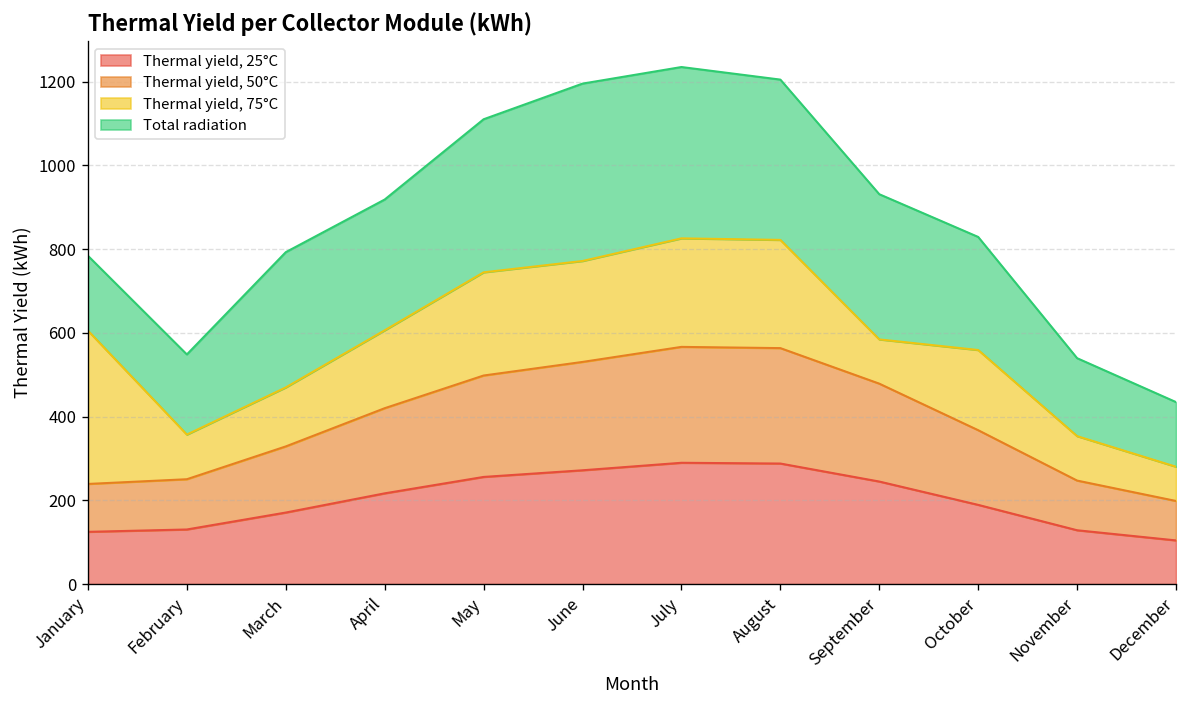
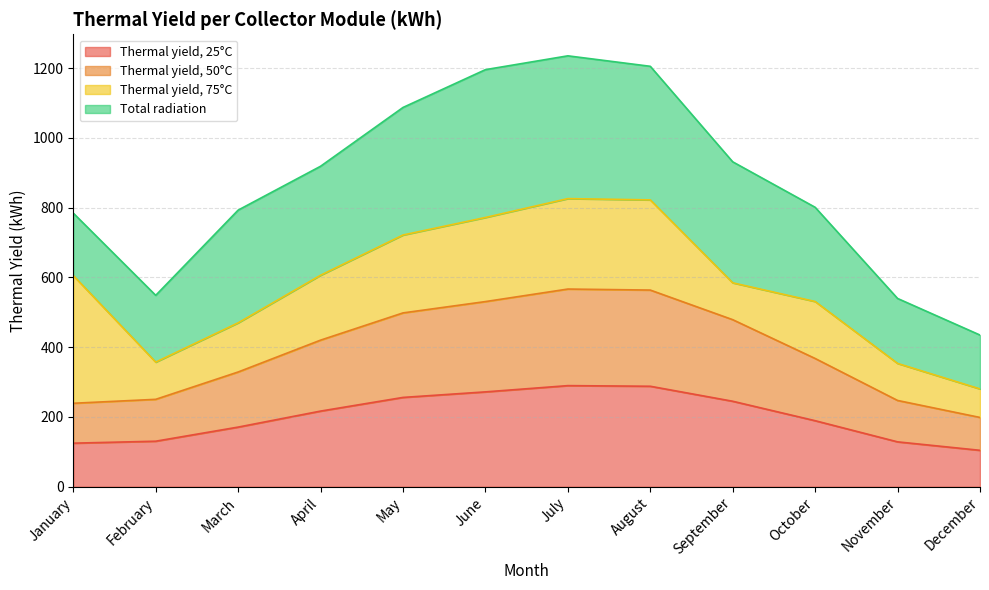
  {
    "Thermal yield, 75°C": {
      "January": 370,
      "February": 110,
      "March": 140,
      "April": 190,
-     "May": 250,
+     "May": 220,
      "June": 240,
      "July": 260,
      "August": 260,
      "September": 110,
-     "October": 190,
+     "October": 160,
      "November": 110,
      "December": 80
    },
    "Total radiation": {
      "January": 180,
      "February": 190,
      "March": 320,
      "April": 310,
      "May": 370,
      "June": 420,
      "July": 410,
      "August": 380,
      "September": 350,
      "October": 270,
      "November": 190,
      "December": 150
    }
  }
